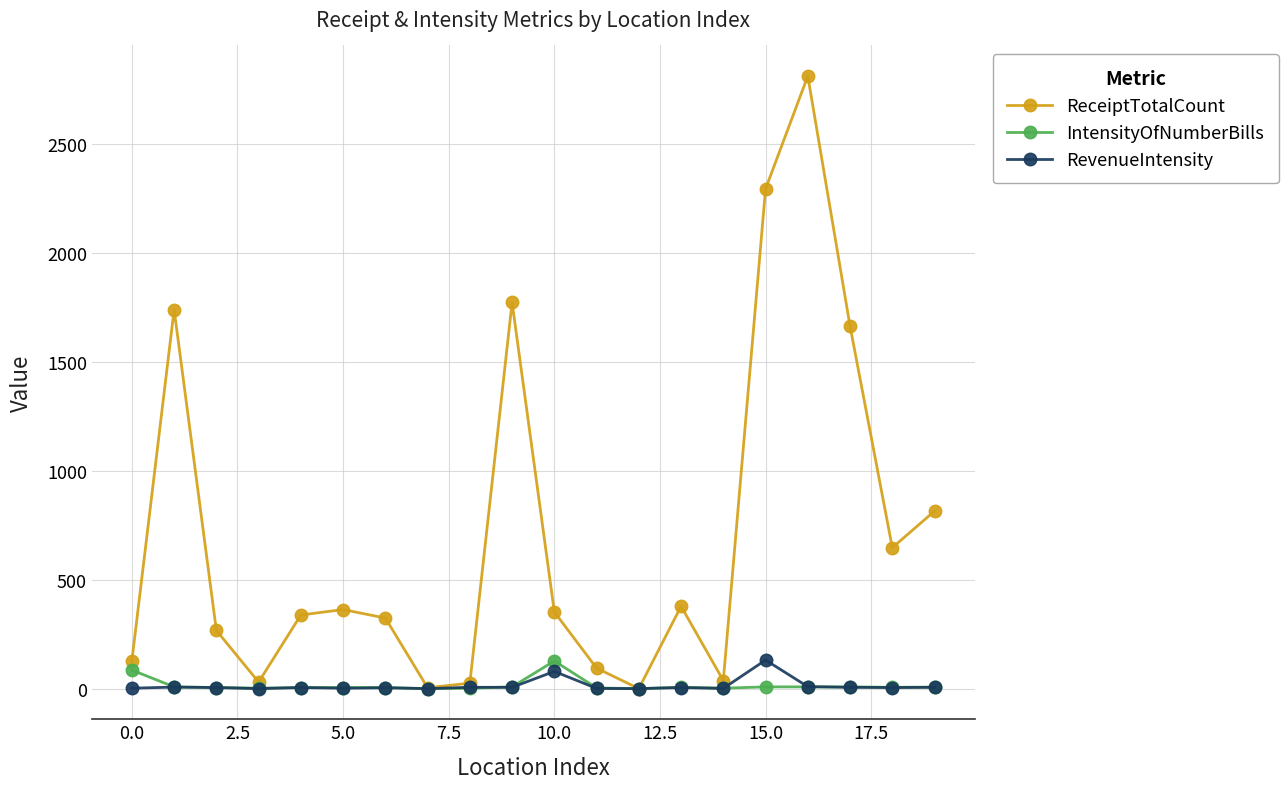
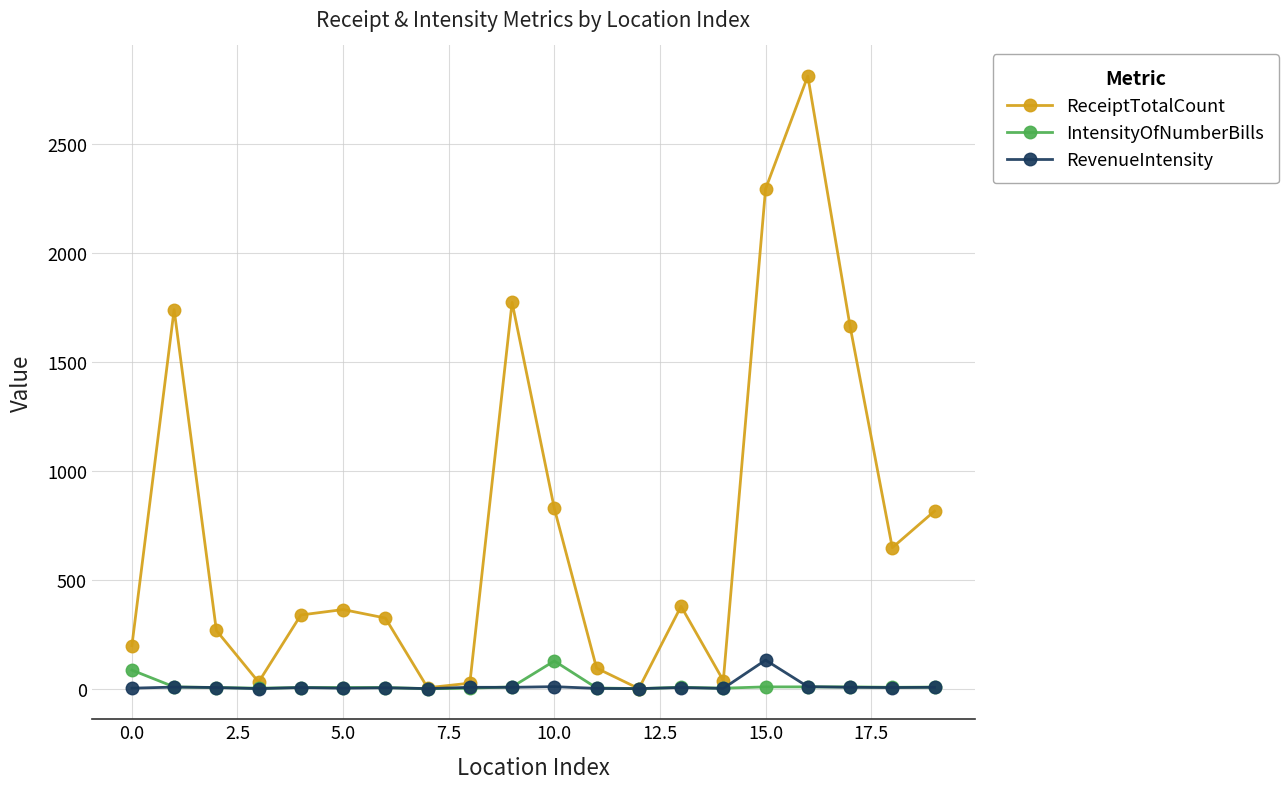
  {
    "ReceiptTotalCount": {
-     "0.0": 130,
+     "0.0": 200,
      "5.0": 360,
-     "10.0": 350,
+     "10.0": 830,
      "15.0": 2300
    },
    "IntensityOfNumberBills": {
      "0.0": 90,
      "10.0": 130,
      "15.0": 10
    },
    "RevenueIntensity": {
      "0.0": 0,
-     "10.0": 80,
+     "10.0": 10,
      "15.0": 130
    }
  }
